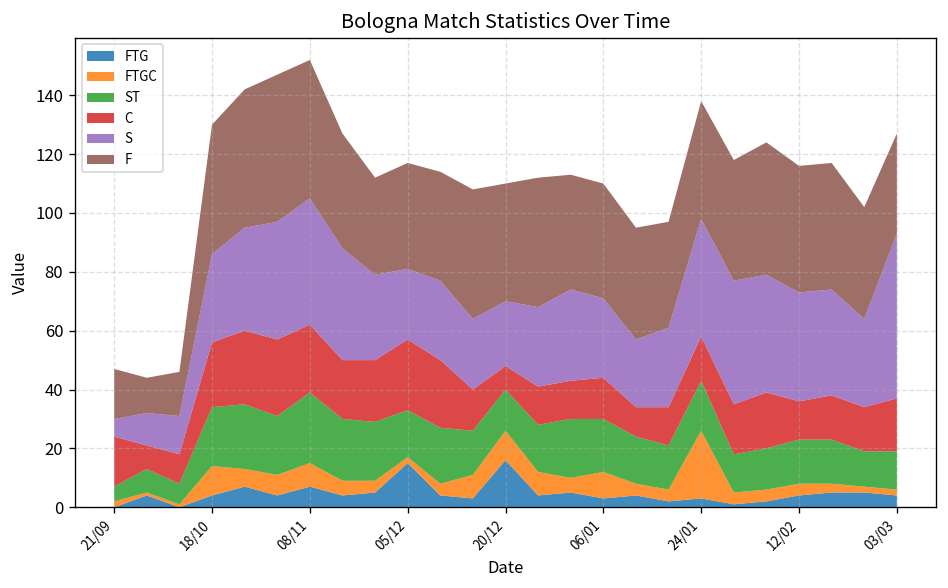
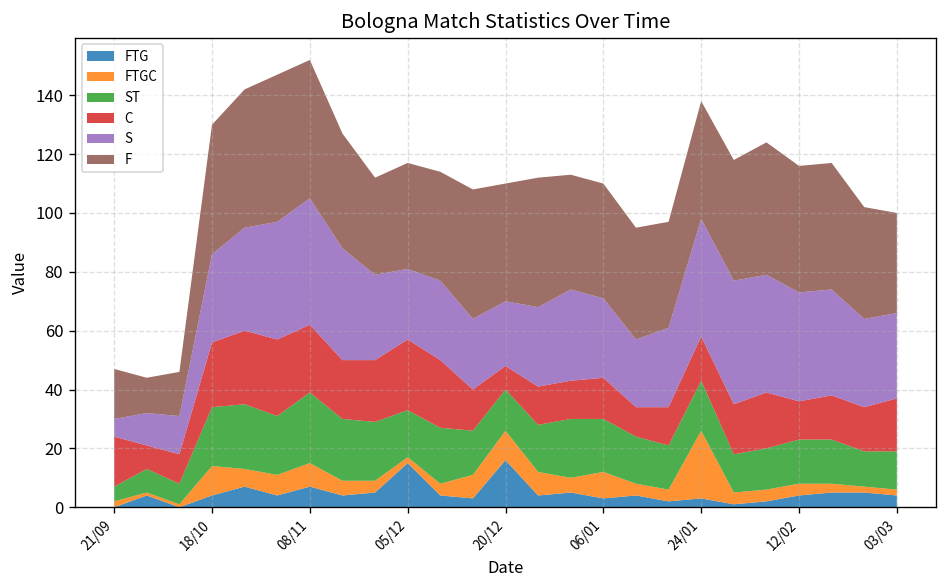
  {
    "FTG": {
      "21/09": 0,
      "18/10": 4,
      "08/11": 7,
      "05/12": 15,
      "20/12": 16,
      "06/01": 3,
      "24/01": 3,
      "12/02": 4,
      "03/03": 4
    },
    "ST": {
      "21/09": 5,
      "18/10": 20,
      "08/11": 24,
      "05/12": 16,
      "20/12": 14,
      "06/01": 18,
      "24/01": 17,
      "12/02": 15,
      "03/03": 13
    },
    "C": {
      "21/09": 17,
      "18/10": 22,
      "08/11": 23,
      "05/12": 24,
      "20/12": 8,
      "06/01": 14,
      "24/01": 15,
      "12/02": 13,
      "03/03": 18
    },
    "S": {
      "21/09": 6,
      "18/10": 30,
      "08/11": 43,
      "05/12": 24,
      "20/12": 22,
      "06/01": 27,
      "24/01": 40,
      "12/02": 37,
-     "03/03": 56
+     "03/03": 29
    },
    "F": {
      "21/09": 17,
      "18/10": 44,
      "08/11": 47,
      "05/12": 36,
      "20/12": 40,
      "06/01": 39,
      "24/01": 40,
      "12/02": 43,
      "03/03": 34
    }
  }
